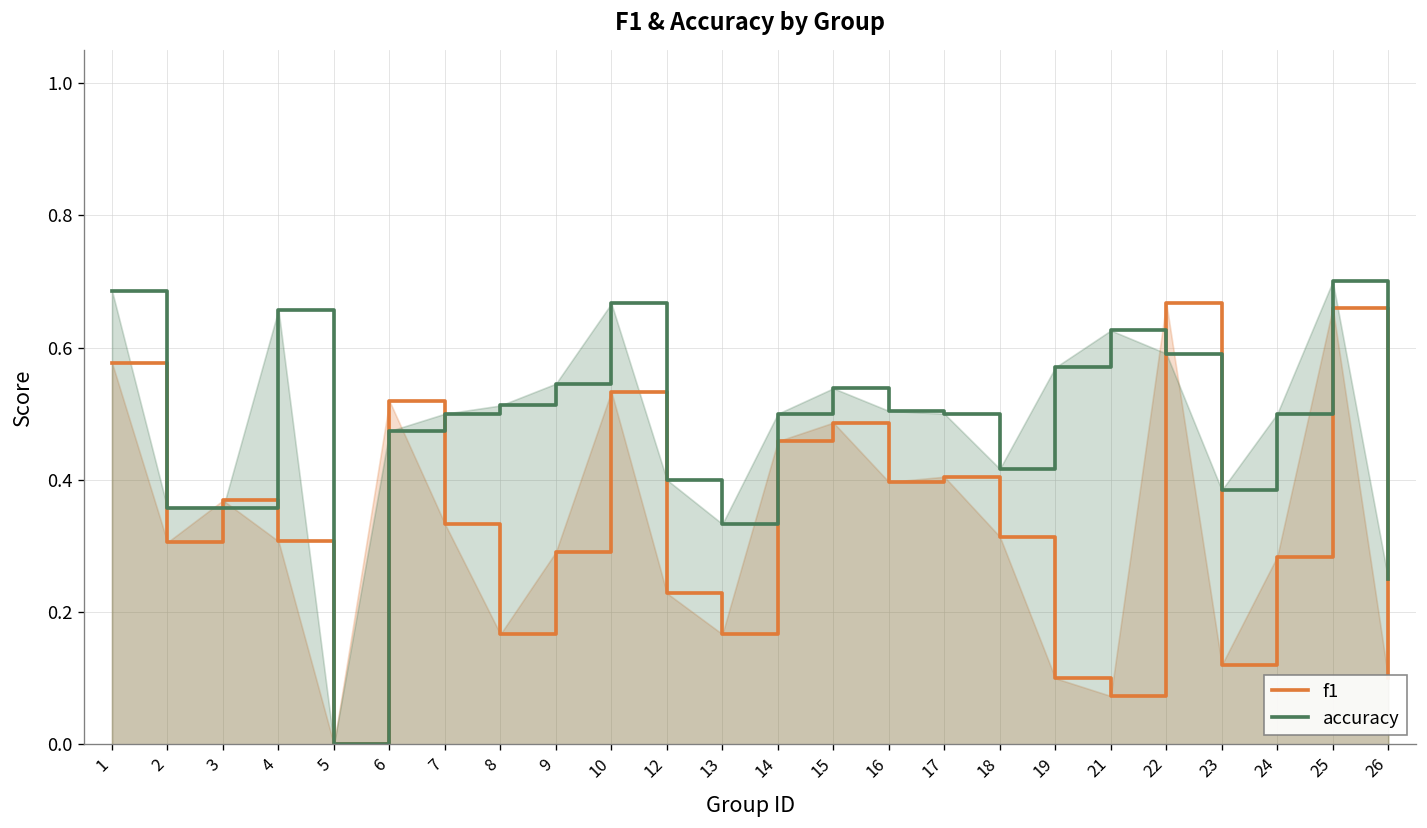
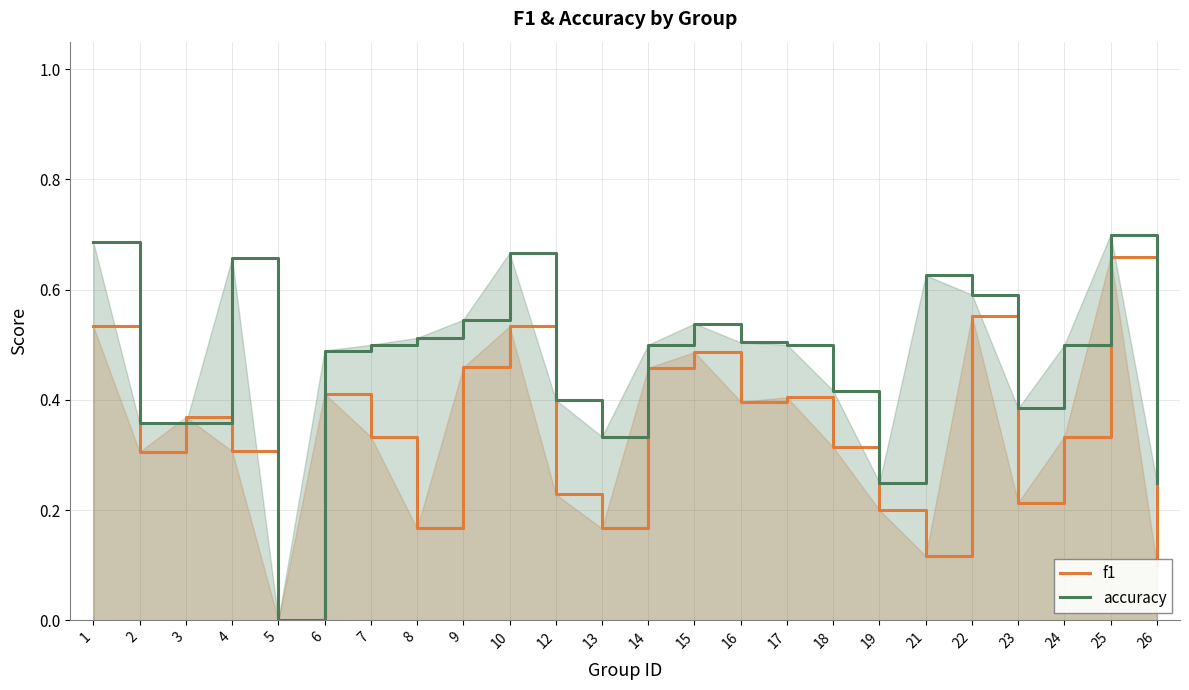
  {
    "f1": {
-     "1": 0.58,
+     "1": 0.53,
      "2": 0.31,
      "3": 0.37,
      "4": 0.31,
-     "6": 0.52,
+     "6": 0.41,
      "7": 0.33,
      "8": 0.17,
-     "9": 0.29,
+     "9": 0.46,
      "10": 0.53,
      "12": 0.23,
      "13": 0.17,
      "14": 0.46,
      "15": 0.49,
      "16": 0.40,
      "17": 0.40,
      "18": 0.31,
-     "19": 0.1,
-     "21": 0.07,
-     "22": 0.67,
-     "23": 0.12,
-     "24": 0.28,
+     "19": 0.2,
+     "21": 0.12,
+     "22": 0.55,
+     "23": 0.21,
+     "24": 0.33,
      "25": 0.66
    },
    "accuracy": {
      "1": 0.69,
      "2": 0.36,
      "3": 0.36,
      "4": 0.66,
-     "6": 0.47,
+     "6": 0.49,
      "7": 0.50,
      "8": 0.51,
      "9": 0.55,
      "10": 0.67,
      "12": 0.40,
      "13": 0.33,
      "14": 0.50,
      "15": 0.54,
      "16": 0.50,
      "17": 0.50,
      "18": 0.42,
-     "19": 0.57,
+     "19": 0.25,
      "21": 0.63,
      "22": 0.59,
      "23": 0.38,
      "24": 0.50,
      "25": 0.70,
      "26": 0.25
    }
  }
